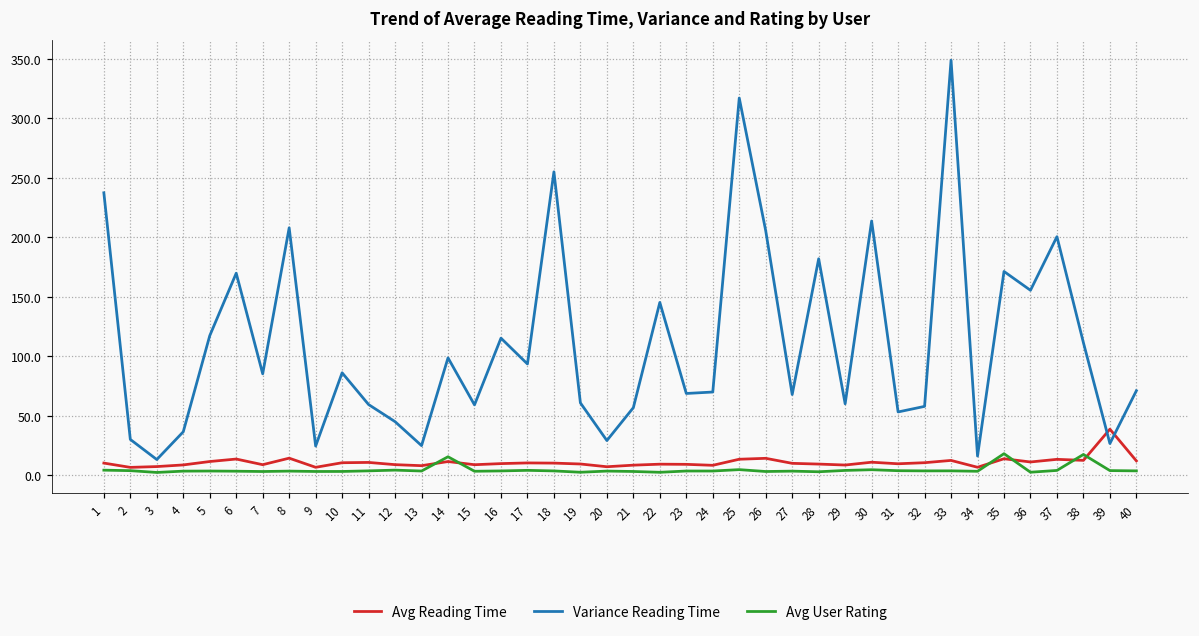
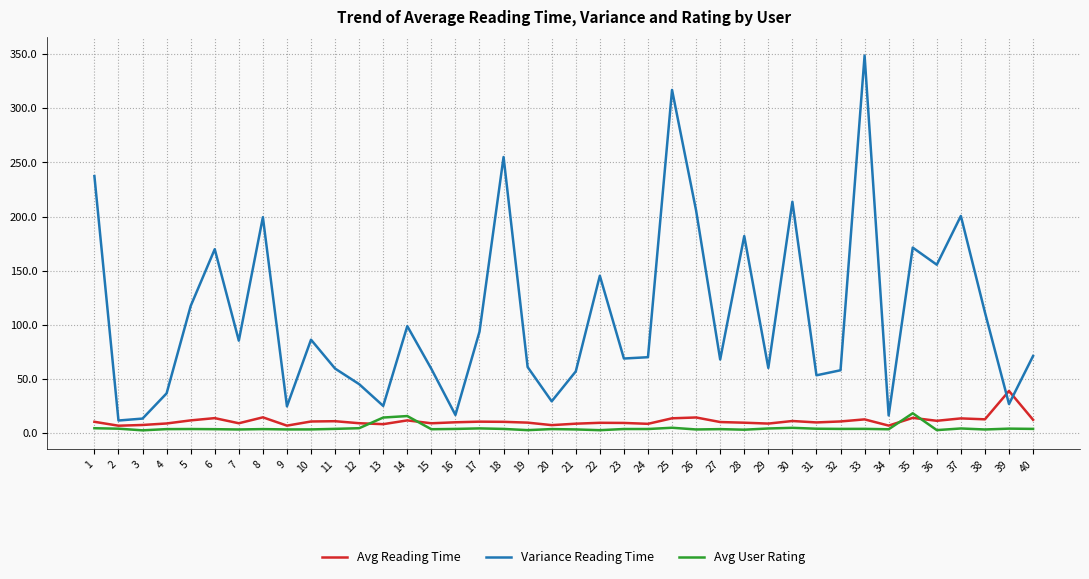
  {
    "Avg Reading Time": {
      "1": 10,
      "2": 7,
      "3": 7,
      "4": 9,
      "5": 12,
      "6": 14,
      "7": 9,
      "8": 14,
      "9": 7,
      "10": 11,
      "11": 11,
      "12": 9,
      "13": 8,
      "14": 12,
      "15": 9,
      "16": 10,
      "17": 10,
      "18": 10,
      "19": 10,
      "20": 7,
      "21": 9,
      "22": 9,
      "23": 9,
      "24": 8,
      "25": 14,
      "26": 14,
      "27": 10,
      "28": 9,
      "29": 9,
      "30": 11,
      "31": 10,
      "32": 11,
      "33": 13,
      "34": 7,
      "35": 14,
      "36": 11,
      "37": 13,
      "38": 13,
      "39": 39,
      "40": 12
    },
    "Variance Reading Time": {
      "1": 237,
-     "2": 30,
+     "2": 11,
      "3": 13,
      "4": 37,
      "5": 117,
      "6": 170,
      "7": 85,
-     "8": 208,
+     "8": 199,
      "9": 25,
      "10": 86,
      "11": 60,
      "12": 45,
      "13": 25,
      "14": 99,
      "15": 59,
-     "16": 115,
+     "16": 17,
      "17": 94,
      "18": 255,
      "19": 61,
      "20": 29,
      "21": 57,
      "22": 145,
      "23": 69,
      "24": 70,
      "25": 317,
      "26": 206,
      "27": 68,
      "28": 182,
      "29": 60,
      "30": 214,
      "31": 53,
      "32": 58,
      "33": 349,
      "34": 16,
      "35": 171,
      "36": 156,
      "37": 201,
      "38": 111,
      "39": 27,
      "40": 71
    },
    "Avg User Rating": {
      "1": 4,
      "2": 4,
      "3": 2,
      "4": 4,
      "5": 4,
      "6": 3,
      "7": 3,
      "8": 4,
      "9": 3,
      "10": 3,
      "11": 4,
      "12": 4,
-     "13": 4,
+     "13": 14,
      "14": 16,
      "15": 3,
      "16": 4,
      "17": 4,
      "18": 4,
      "19": 3,
      "20": 4,
      "21": 3,
      "22": 3,
      "23": 4,
      "24": 4,
      "25": 5,
      "26": 3,
      "27": 4,
      "28": 3,
      "29": 4,
      "30": 5,
      "31": 4,
      "32": 4,
      "33": 4,
      "34": 3,
      "35": 18,
      "36": 3,
      "37": 4,
-     "38": 18,
+     "38": 3,
      "39": 4,
      "40": 4
    }
  }
